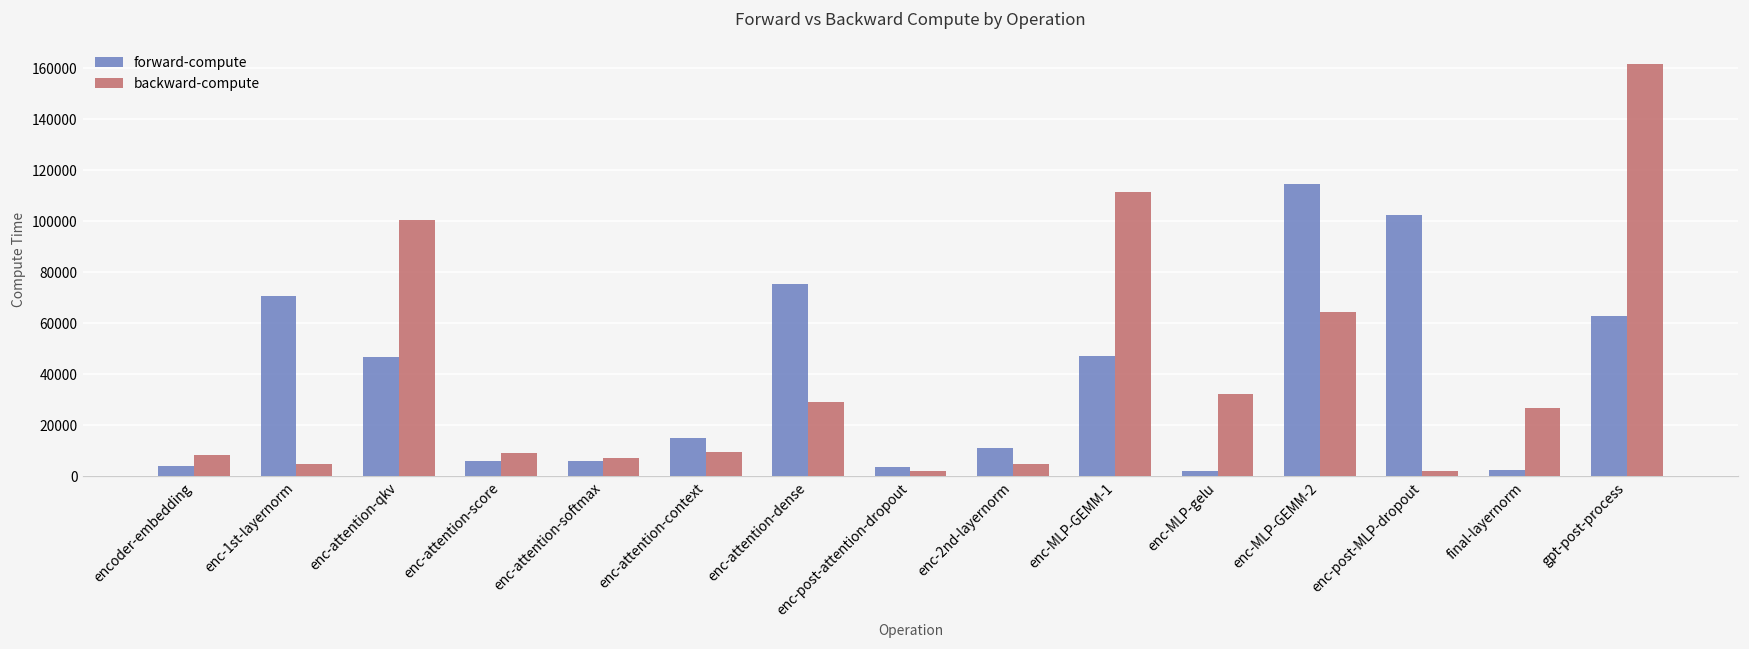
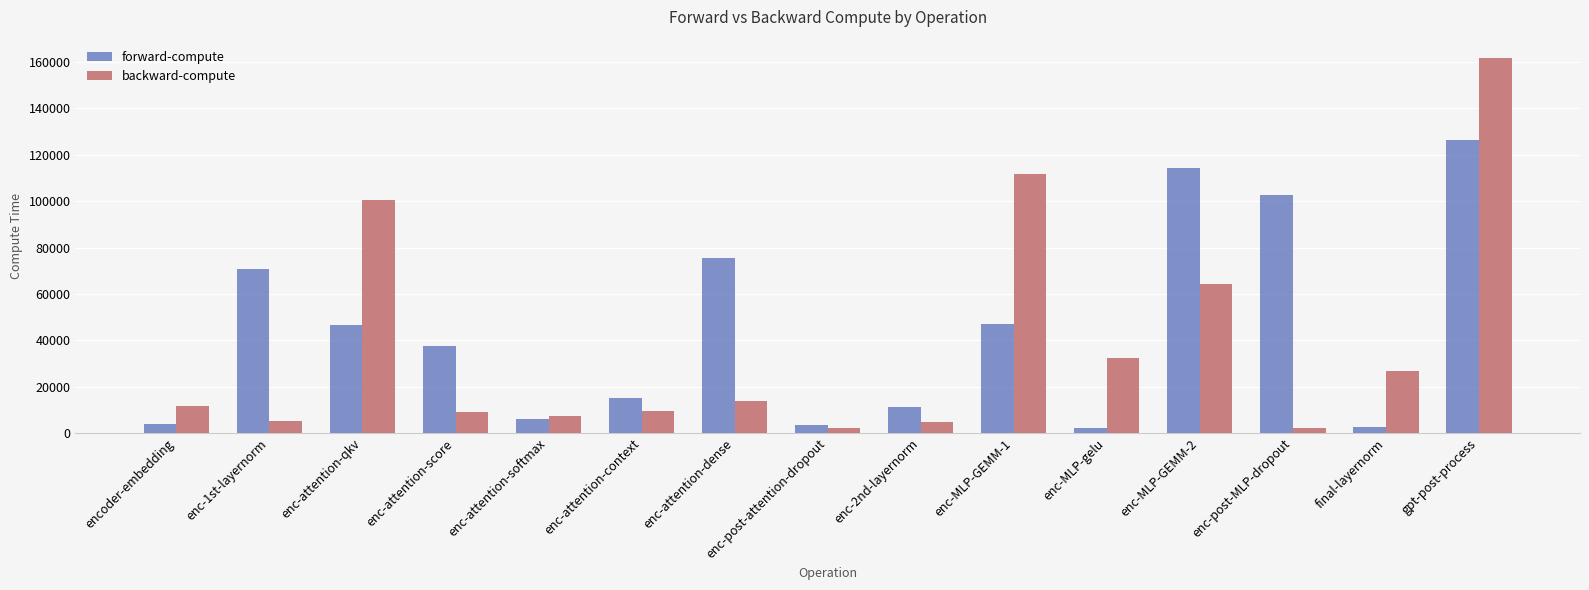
  {
    "forward-compute": {
      "encoder-embedding": 4000,
      "enc-1st-layernorm": 71000,
      "enc-attention-qkv": 47000,
-     "enc-attention-score": 6000,
+     "enc-attention-score": 38000,
      "enc-attention-softmax": 6000,
      "enc-attention-context": 15000,
      "enc-attention-dense": 75000,
      "enc-post-attention-dropout": 3000,
      "enc-2nd-layernorm": 11000,
      "enc-MLP-GEMM-1": 47000,
      "enc-MLP-gelu": 2000,
      "enc-MLP-GEMM-2": 114000,
      "enc-post-MLP-dropout": 103000,
      "final-layernorm": 2000,
-     "gpt-post-process": 63000
+     "gpt-post-process": 126000
    },
    "backward-compute": {
-     "encoder-embedding": 8000,
+     "encoder-embedding": 12000,
      "enc-1st-layernorm": 5000,
      "enc-attention-qkv": 100000,
      "enc-attention-score": 9000,
      "enc-attention-softmax": 7000,
      "enc-attention-context": 9000,
-     "enc-attention-dense": 29000,
+     "enc-attention-dense": 14000,
      "enc-post-attention-dropout": 2000,
      "enc-2nd-layernorm": 5000,
      "enc-MLP-GEMM-1": 112000,
      "enc-MLP-gelu": 32000,
      "enc-MLP-GEMM-2": 64000,
      "enc-post-MLP-dropout": 2000,
      "final-layernorm": 27000,
      "gpt-post-process": 162000
    }
  }
